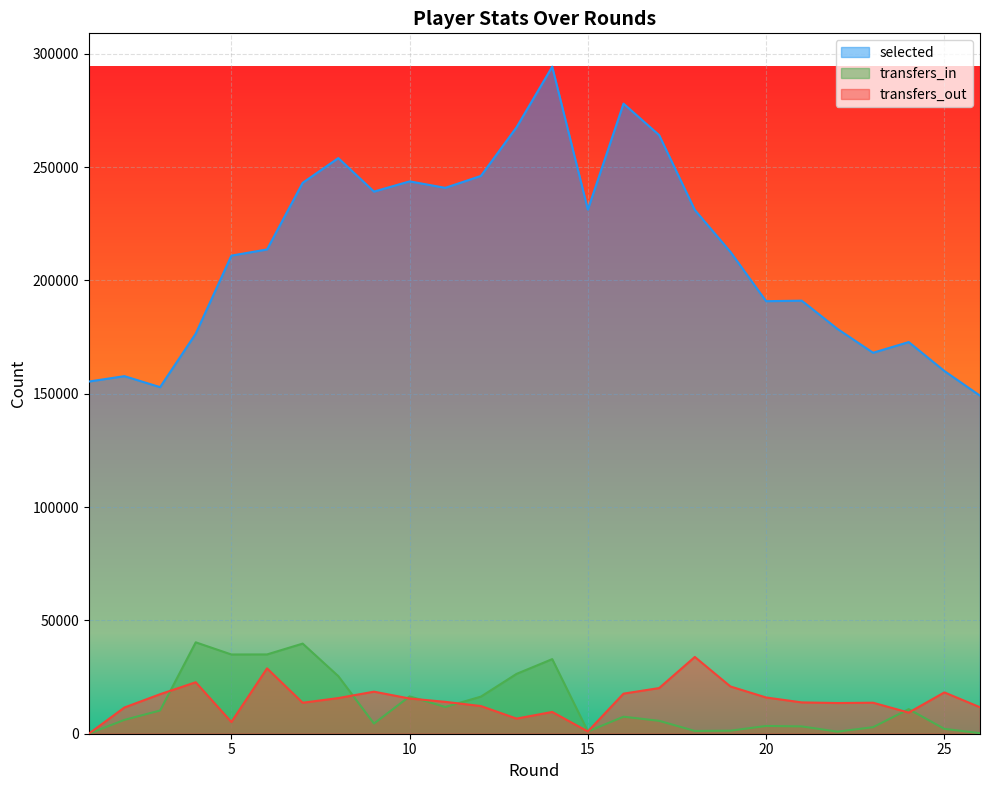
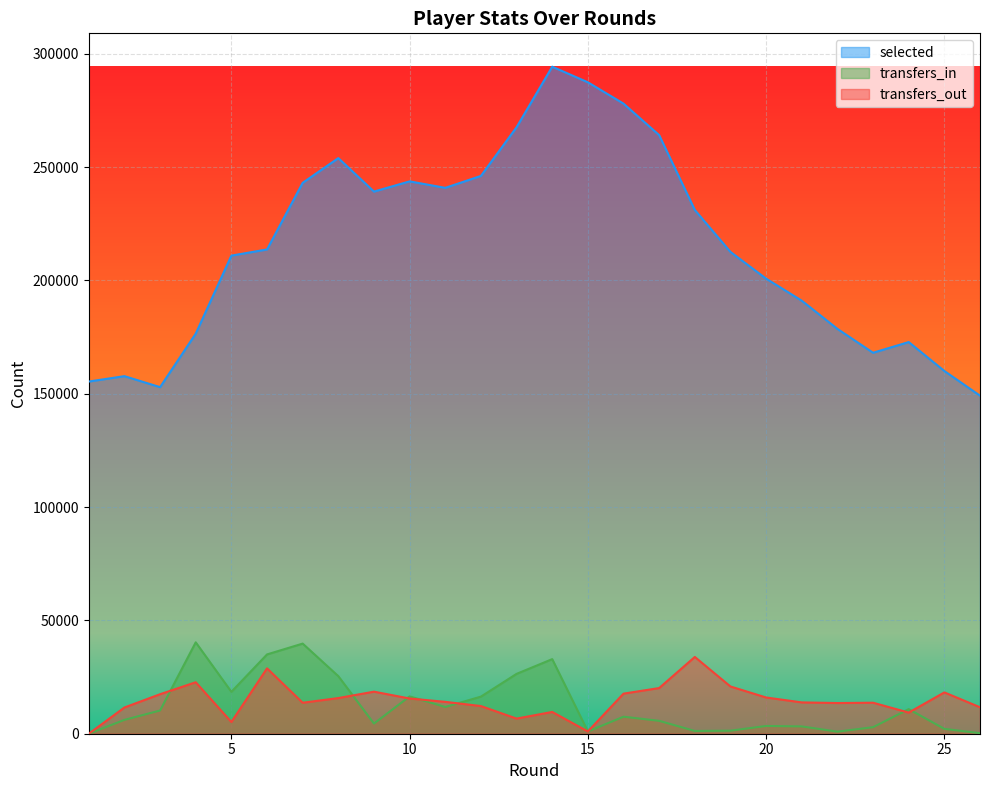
  {
    "selected": {
      "5": 211000,
      "10": 244000,
-     "15": 231000,
-     "20": 191000,
+     "15": 287000,
+     "20": 201000,
      "25": 160000
    },
    "transfers_in": {
-     "5": 35000,
+     "5": 18000,
      "20": 3000,
      "25": 2000
    },
    "transfers_out": {
      "5": 5000,
      "20": 16000,
      "25": 18000
    }
  }
